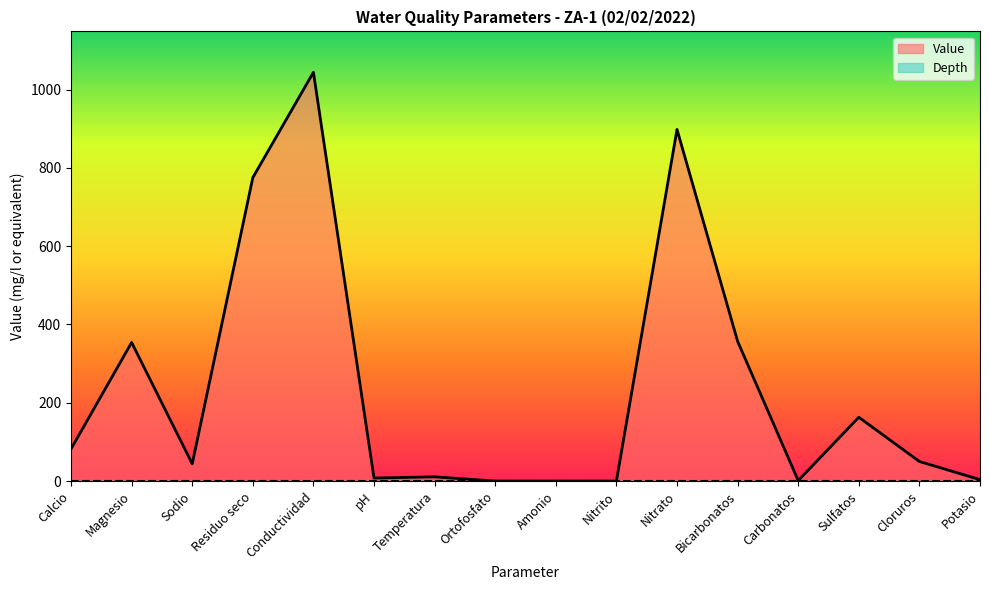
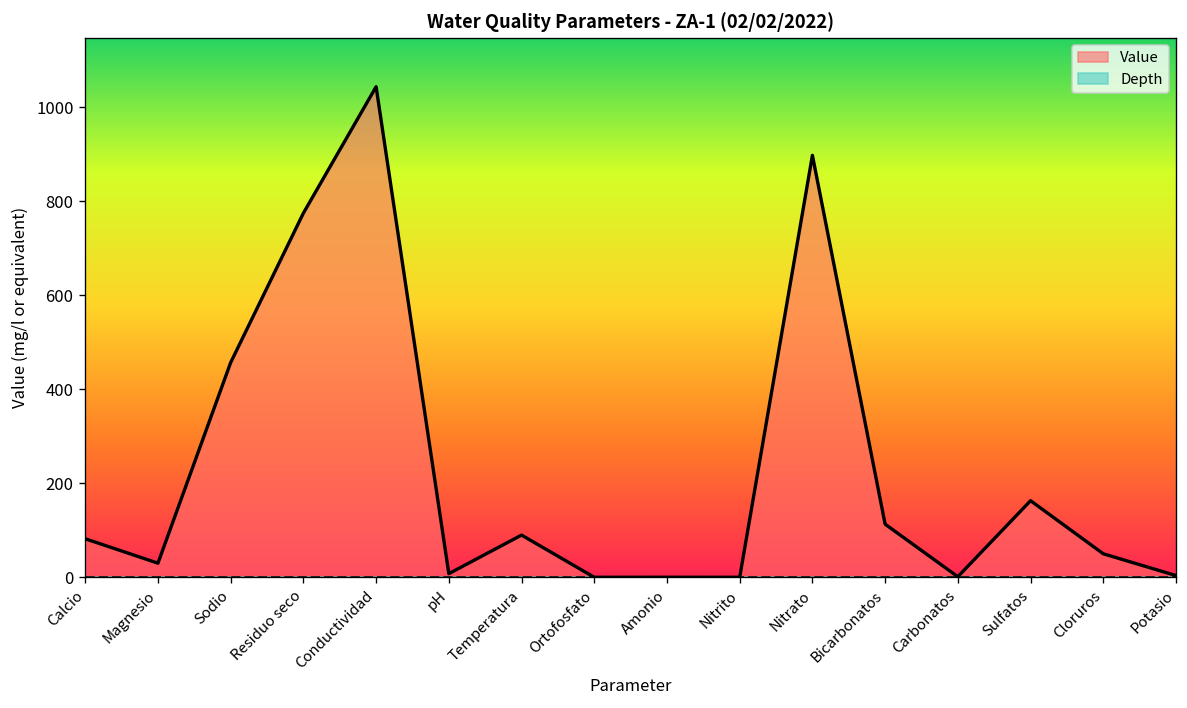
  {
    "Value": {
      "Calcio": 80,
-     "Magnesio": 350,
-     "Sodio": 40,
+     "Magnesio": 30,
+     "Sodio": 460,
      "Residuo seco": 780,
      "Conductividad": 1040,
      "pH": 10,
-     "Temperatura": 10,
+     "Temperatura": 90,
      "Nitrato": 900,
-     "Bicarbonatos": 360,
+     "Bicarbonatos": 110,
      "Sulfatos": 160,
      "Cloruros": 50
    },
    "Depth": {
      "Calcio": 0,
      "Magnesio": 0,
      "Sodio": 0,
      "Residuo seco": 0,
      "Conductividad": 0,
      "pH": 0,
      "Temperatura": 0,
      "Nitrato": 0,
      "Bicarbonatos": 0,
      "Sulfatos": 0,
      "Cloruros": 0
    }
  }
